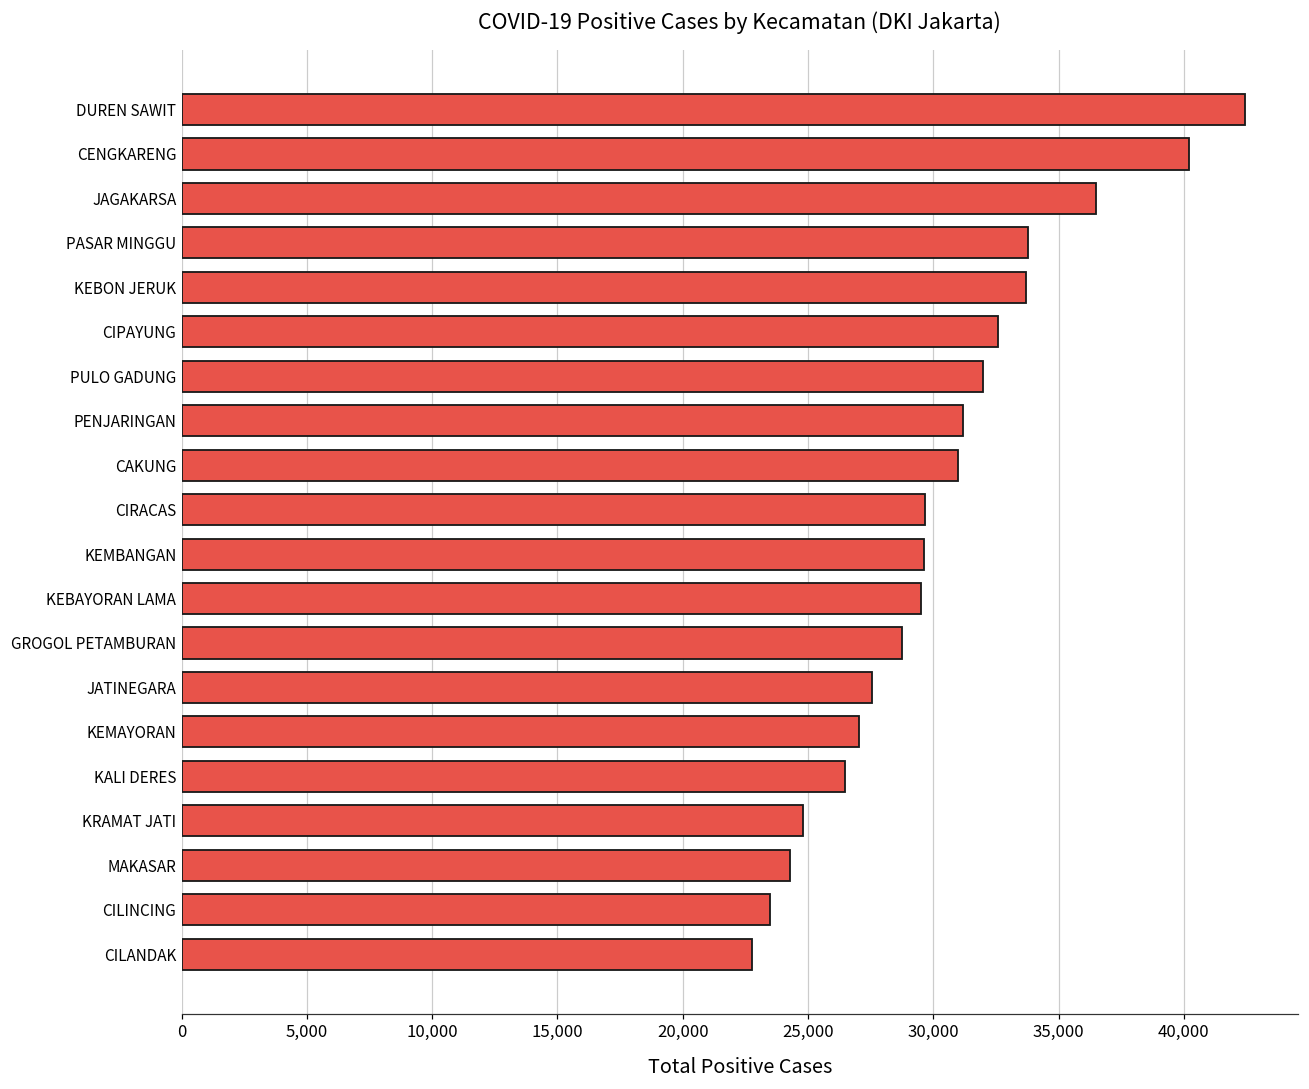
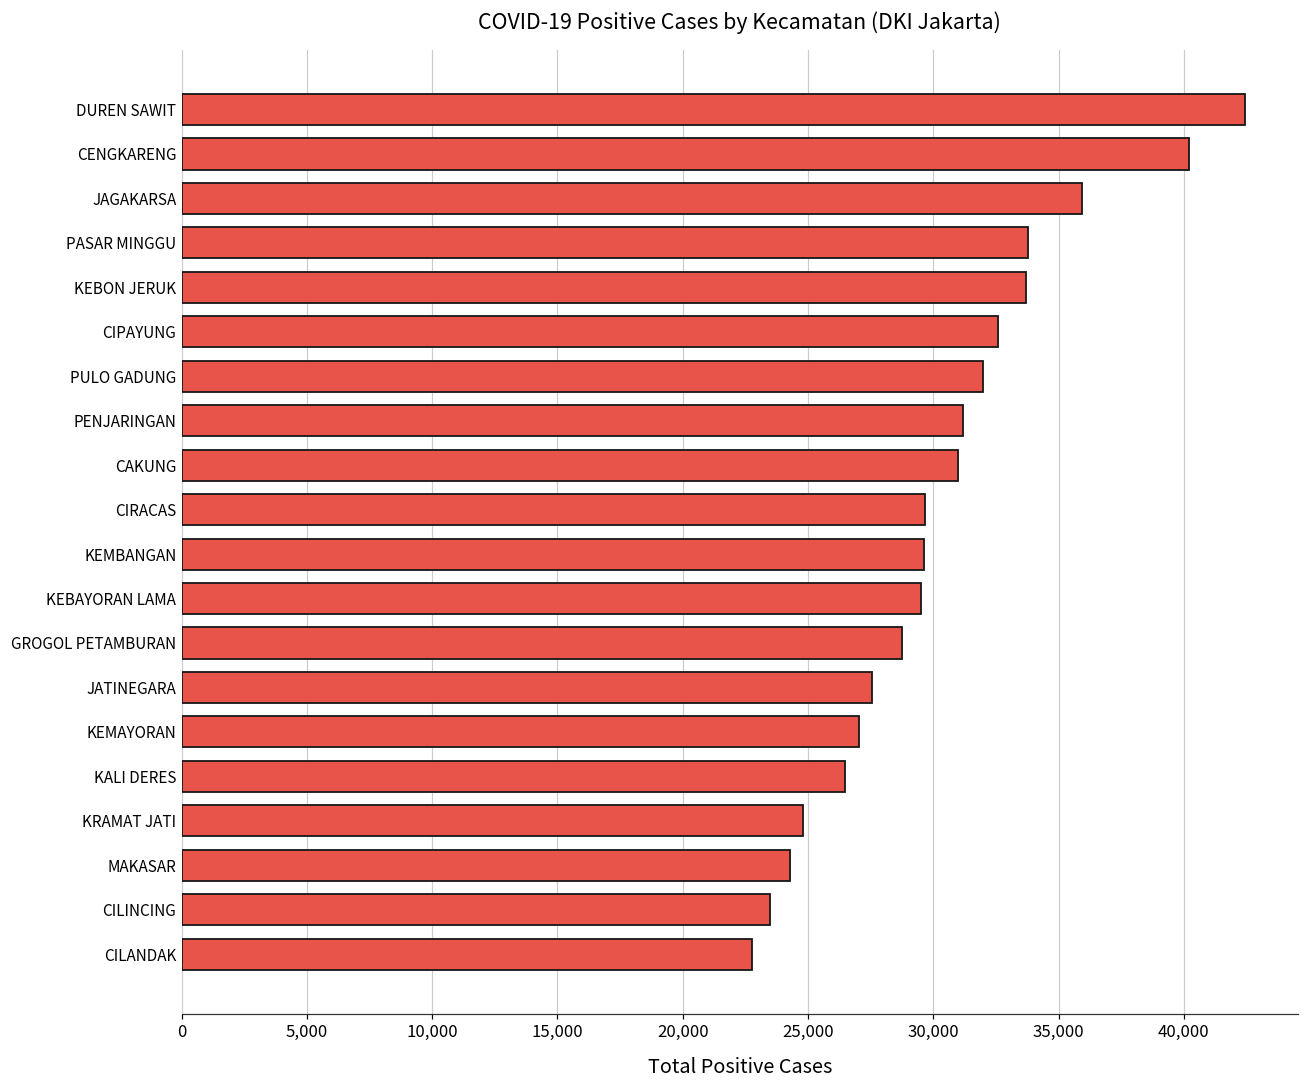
  {
    "DUREN SAWIT": "42,400",
    "CENGKARENG": "40,200",
-   "JAGAKARSA": "36,500",
+   "JAGAKARSA": "35,900",
    "PASAR MINGGU": "33,800",
    "KEBON JERUK": "33,700",
    "CIPAYUNG": "32,600",
    "PULO GADUNG": "32,000",
    "PENJARINGAN": "31,200",
    "CAKUNG": "31,000",
    "CIRACAS": "29,700",
    "KEMBANGAN": "29,600",
    "KEBAYORAN LAMA": "29,500",
    "GROGOL PETAMBURAN": "28,800",
    "JATINEGARA": "27,500",
    "KEMAYORAN": "27,000",
    "KALI DERES": "26,500",
    "KRAMAT JATI": "24,800",
    "MAKASAR": "24,300",
    "CILINCING": "23,500",
    "CILANDAK": "22,700"
  }
